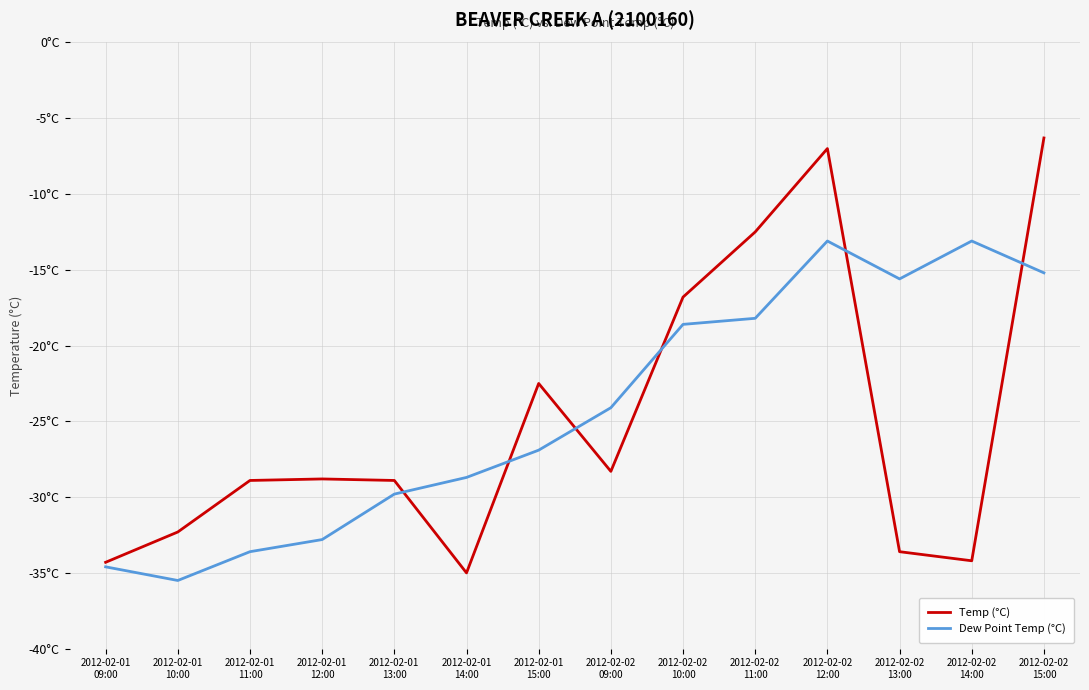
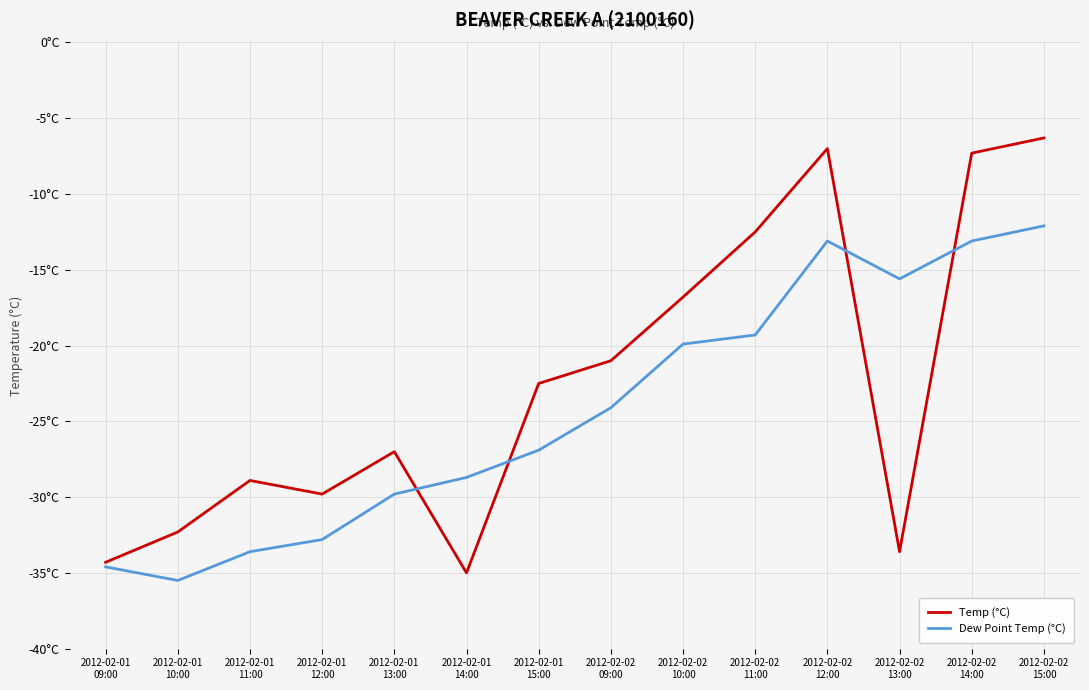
  {
    "Temp (°C)": {
      "2012-02-01 09:00": "-34.3°C",
      "2012-02-01 10:00": "-32.3°C",
      "2012-02-01 11:00": "-28.9°C",
-     "2012-02-01 12:00": "-28.8°C",
-     "2012-02-01 13:00": "-28.9°C",
+     "2012-02-01 12:00": "-29.8°C",
+     "2012-02-01 13:00": "-27.0°C",
      "2012-02-01 14:00": "-35.0°C",
      "2012-02-01 15:00": "-22.5°C",
-     "2012-02-02 09:00": "-28.3°C",
+     "2012-02-02 09:00": "-21.0°C",
      "2012-02-02 10:00": "-16.8°C",
      "2012-02-02 11:00": "-12.5°C",
      "2012-02-02 12:00": "-7.0°C",
      "2012-02-02 13:00": "-33.6°C",
-     "2012-02-02 14:00": "-34.2°C",
+     "2012-02-02 14:00": "-7.3°C",
      "2012-02-02 15:00": "-6.3°C"
    },
    "Dew Point Temp (°C)": {
      "2012-02-01 09:00": "-34.6°C",
      "2012-02-01 10:00": "-35.5°C",
      "2012-02-01 11:00": "-33.6°C",
      "2012-02-01 12:00": "-32.8°C",
      "2012-02-01 13:00": "-29.8°C",
      "2012-02-01 14:00": "-28.7°C",
      "2012-02-01 15:00": "-26.9°C",
      "2012-02-02 09:00": "-24.1°C",
-     "2012-02-02 10:00": "-18.6°C",
-     "2012-02-02 11:00": "-18.2°C",
+     "2012-02-02 10:00": "-19.9°C",
+     "2012-02-02 11:00": "-19.3°C",
      "2012-02-02 12:00": "-13.1°C",
      "2012-02-02 13:00": "-15.6°C",
      "2012-02-02 14:00": "-13.1°C",
-     "2012-02-02 15:00": "-15.2°C"
+     "2012-02-02 15:00": "-12.1°C"
    }
  }
